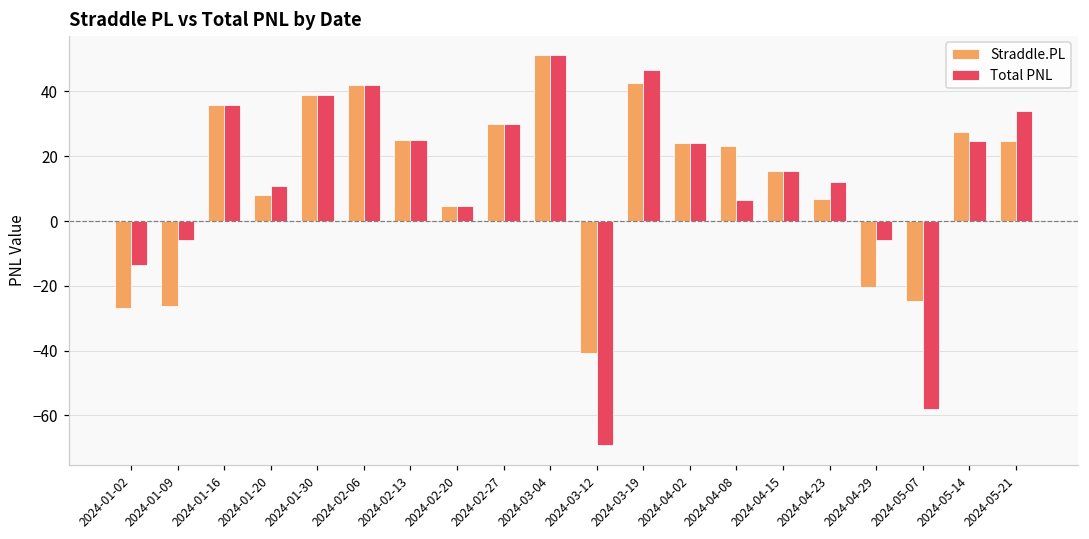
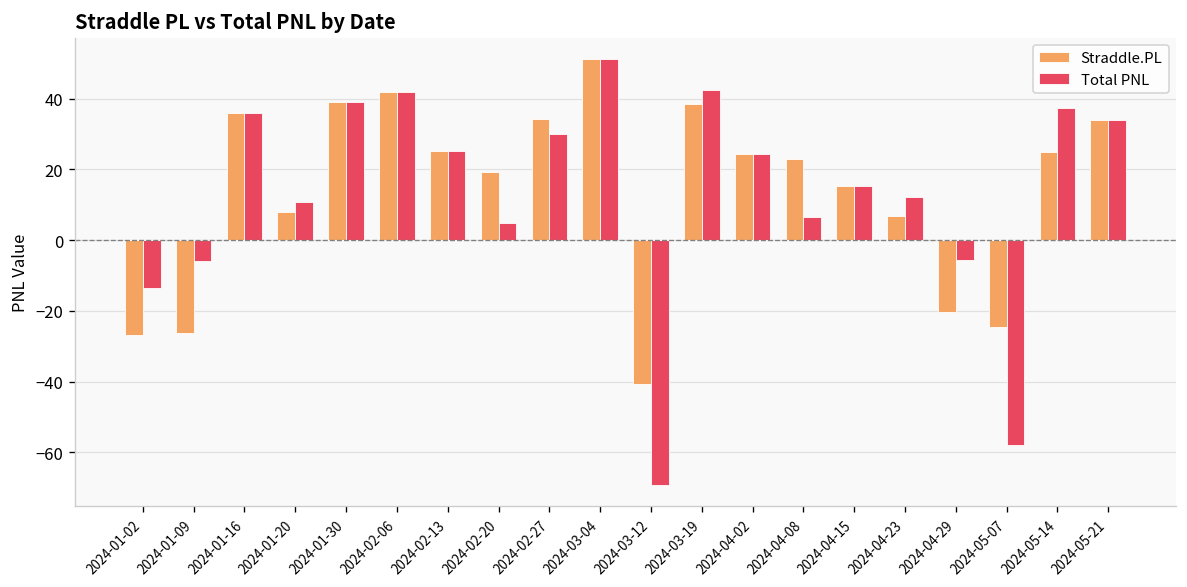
  {
    "Straddle.PL": {
      "2024-01-02": -27,
      "2024-01-09": -26,
      "2024-01-16": 36,
      "2024-01-20": 8,
      "2024-01-30": 39,
      "2024-02-06": 42,
      "2024-02-13": 25,
-     "2024-02-20": 5,
-     "2024-02-27": 30,
+     "2024-02-20": 19,
+     "2024-02-27": 34,
      "2024-03-04": 51,
      "2024-03-12": -41,
-     "2024-03-19": 43,
+     "2024-03-19": 38,
      "2024-04-02": 24,
      "2024-04-08": 23,
      "2024-04-15": 15,
      "2024-04-23": 7,
      "2024-04-29": -20,
      "2024-05-07": -25,
-     "2024-05-14": 28,
-     "2024-05-21": 25
+     "2024-05-14": 25,
+     "2024-05-21": 34
    },
    "Total PNL": {
      "2024-01-02": -14,
      "2024-01-09": -6,
      "2024-01-16": 36,
      "2024-01-20": 11,
      "2024-01-30": 39,
      "2024-02-06": 42,
      "2024-02-13": 25,
      "2024-02-20": 5,
      "2024-02-27": 30,
      "2024-03-04": 51,
      "2024-03-12": -69,
-     "2024-03-19": 47,
+     "2024-03-19": 43,
      "2024-04-02": 24,
      "2024-04-08": 7,
      "2024-04-15": 15,
      "2024-04-23": 12,
      "2024-04-29": -6,
      "2024-05-07": -58,
-     "2024-05-14": 25,
+     "2024-05-14": 37,
      "2024-05-21": 34
    }
  }
